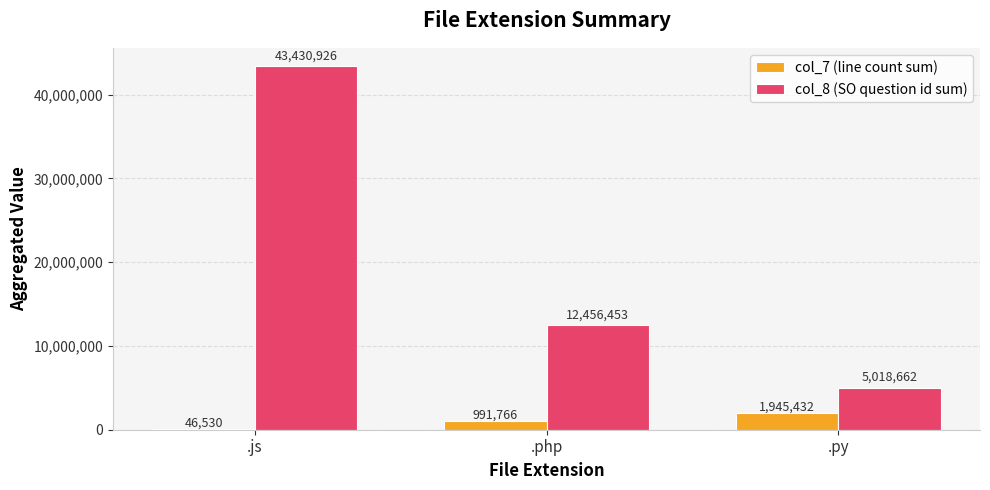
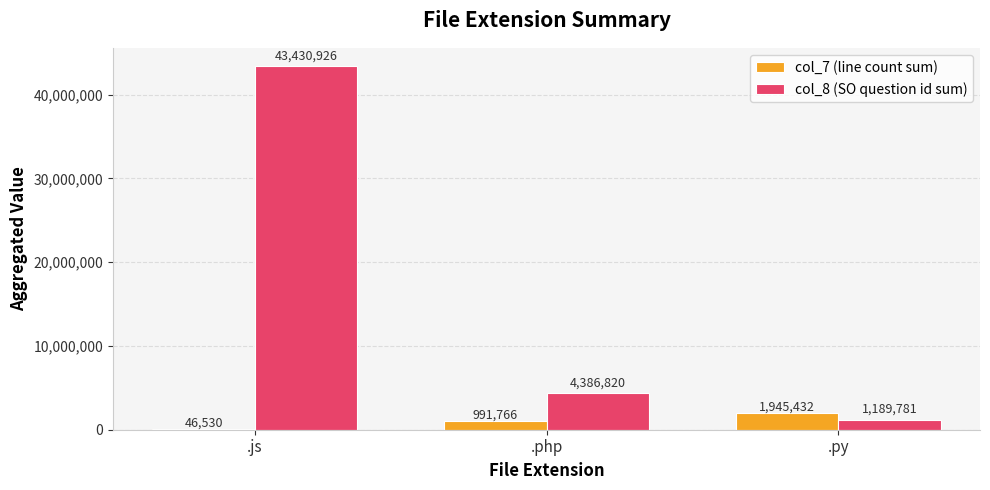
  {
    "col_7 (line count sum)": {
      ".js": "46,530",
      ".php": "991,766",
      ".py": "1,945,432"
    },
    "col_8 (SO question id sum)": {
      ".js": "43,430,926",
-     ".php": "12,456,453",
-     ".py": "5,018,662"
+     ".php": "4,386,820",
+     ".py": "1,189,781"
    }
  }
